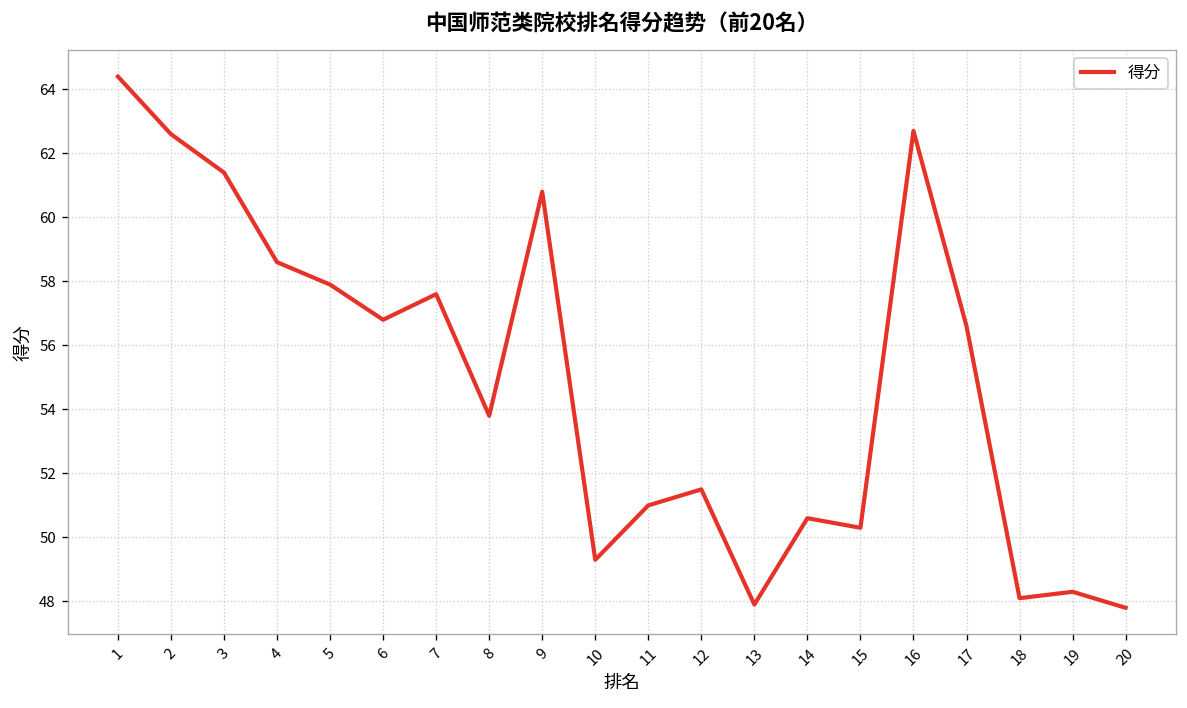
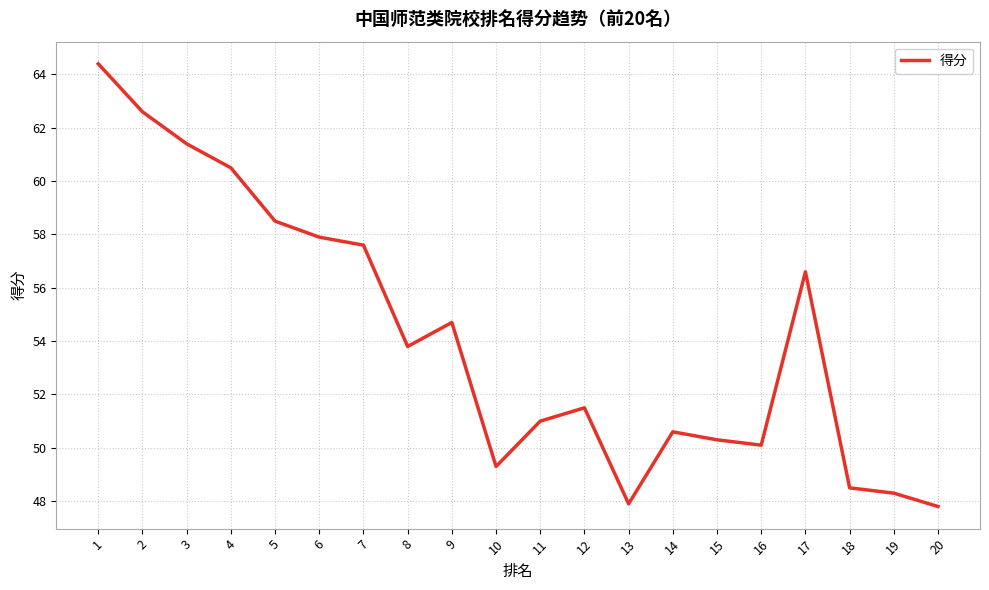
  {
    "1": 64.4,
    "2": 62.6,
    "3": 61.4,
-   "4": 58.6,
-   "5": 57.9,
-   "6": 56.8,
+   "4": 60.5,
+   "5": 58.5,
+   "6": 57.9,
    "7": 57.6,
    "8": 53.8,
-   "9": 60.8,
+   "9": 54.7,
    "10": 49.3,
    "11": 51.0,
    "12": 51.5,
    "13": 47.9,
    "14": 50.6,
    "15": 50.3,
-   "16": 62.7,
+   "16": 50.1,
    "17": 56.6,
-   "18": 48.1,
+   "18": 48.5,
    "19": 48.3,
    "20": 47.8
  }
